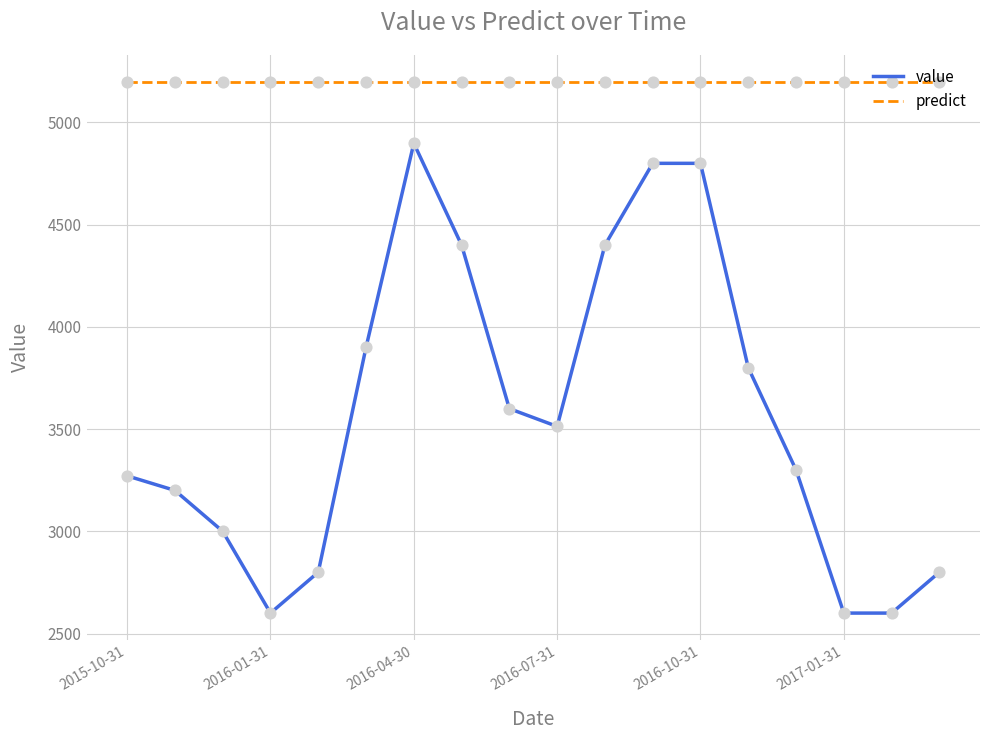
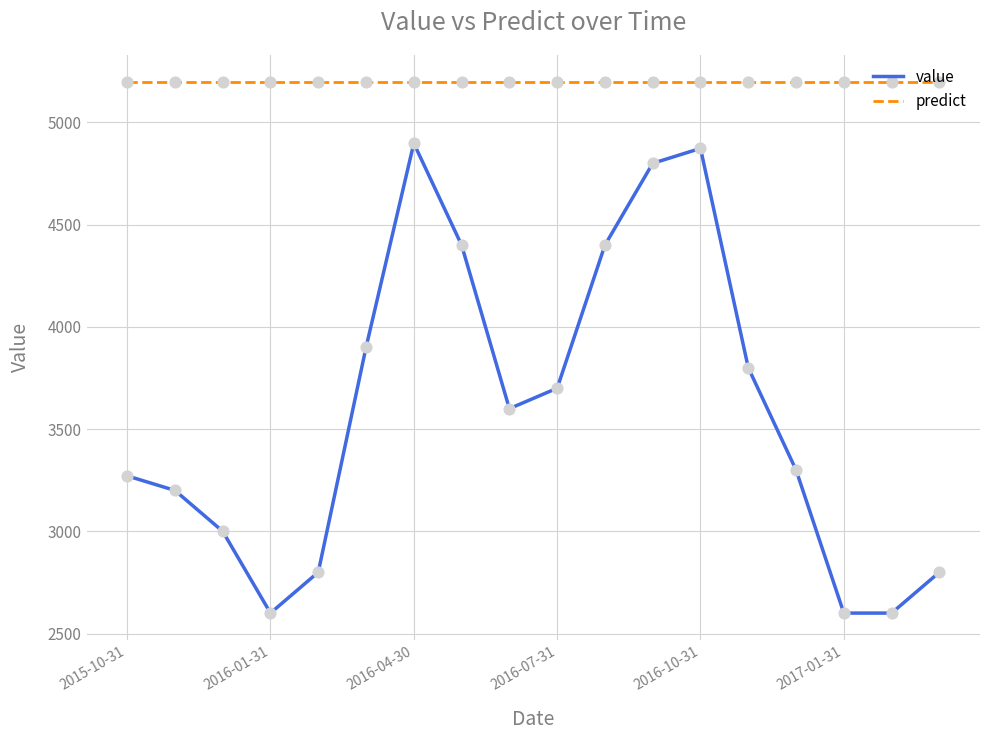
  {
    "value": {
      "2015-10-31": 3270,
      "2016-01-31": 2600,
      "2016-04-30": 4900,
-     "2016-07-31": 3510,
-     "2016-10-31": 4800,
+     "2016-07-31": 3700,
+     "2016-10-31": 4870,
      "2017-01-31": 2600
    },
    "predict": {
      "2015-10-31": 5200,
      "2016-01-31": 5200,
      "2016-04-30": 5200,
      "2016-07-31": 5200,
      "2016-10-31": 5200,
      "2017-01-31": 5200
    }
  }
